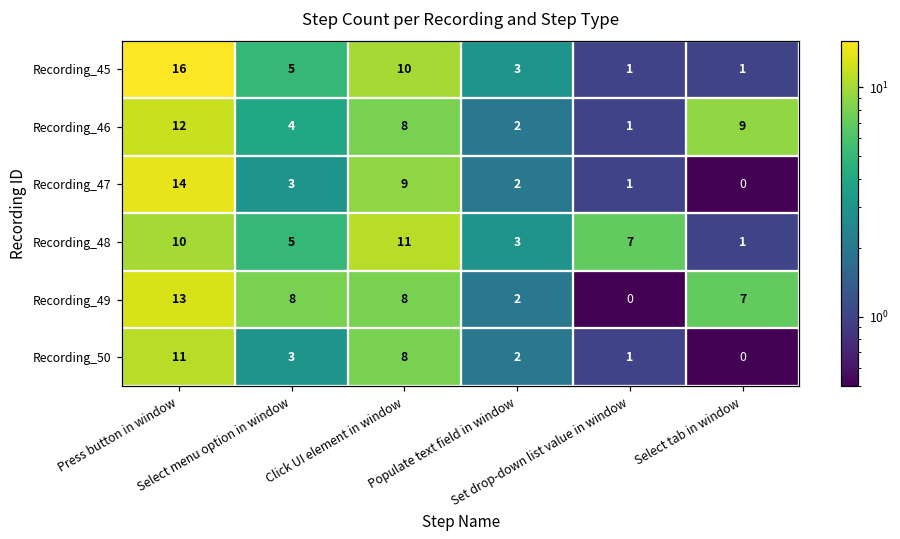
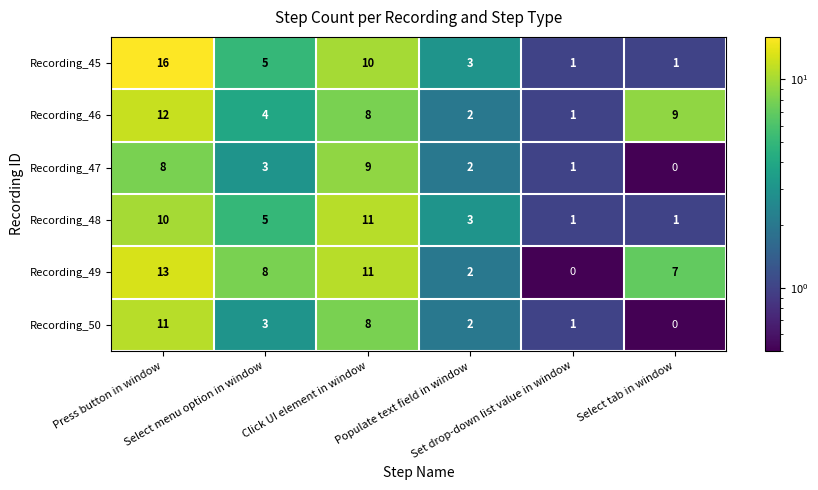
  {
    "Recording_45": {
      "Press button in window": 16,
      "Select menu option in window": 5,
      "Click UI element in window": 10,
      "Populate text field in window": 3,
      "Set drop-down list value in window": 1,
      "Select tab in window": 1
    },
    "Recording_46": {
      "Press button in window": 12,
      "Select menu option in window": 4,
      "Click UI element in window": 8,
      "Populate text field in window": 2,
      "Set drop-down list value in window": 1,
      "Select tab in window": 9
    },
    "Recording_47": {
-     "Press button in window": 14,
+     "Press button in window": 8,
      "Select menu option in window": 3,
      "Click UI element in window": 9,
      "Populate text field in window": 2,
      "Set drop-down list value in window": 1,
      "Select tab in window": 0
    },
    "Recording_48": {
      "Press button in window": 10,
      "Select menu option in window": 5,
      "Click UI element in window": 11,
      "Populate text field in window": 3,
-     "Set drop-down list value in window": 7,
+     "Set drop-down list value in window": 1,
      "Select tab in window": 1
    },
    "Recording_49": {
      "Press button in window": 13,
      "Select menu option in window": 8,
-     "Click UI element in window": 8,
+     "Click UI element in window": 11,
      "Populate text field in window": 2,
      "Set drop-down list value in window": 0,
      "Select tab in window": 7
    },
    "Recording_50": {
      "Press button in window": 11,
      "Select menu option in window": 3,
      "Click UI element in window": 8,
      "Populate text field in window": 2,
      "Set drop-down list value in window": 1,
      "Select tab in window": 0
    }
  }
